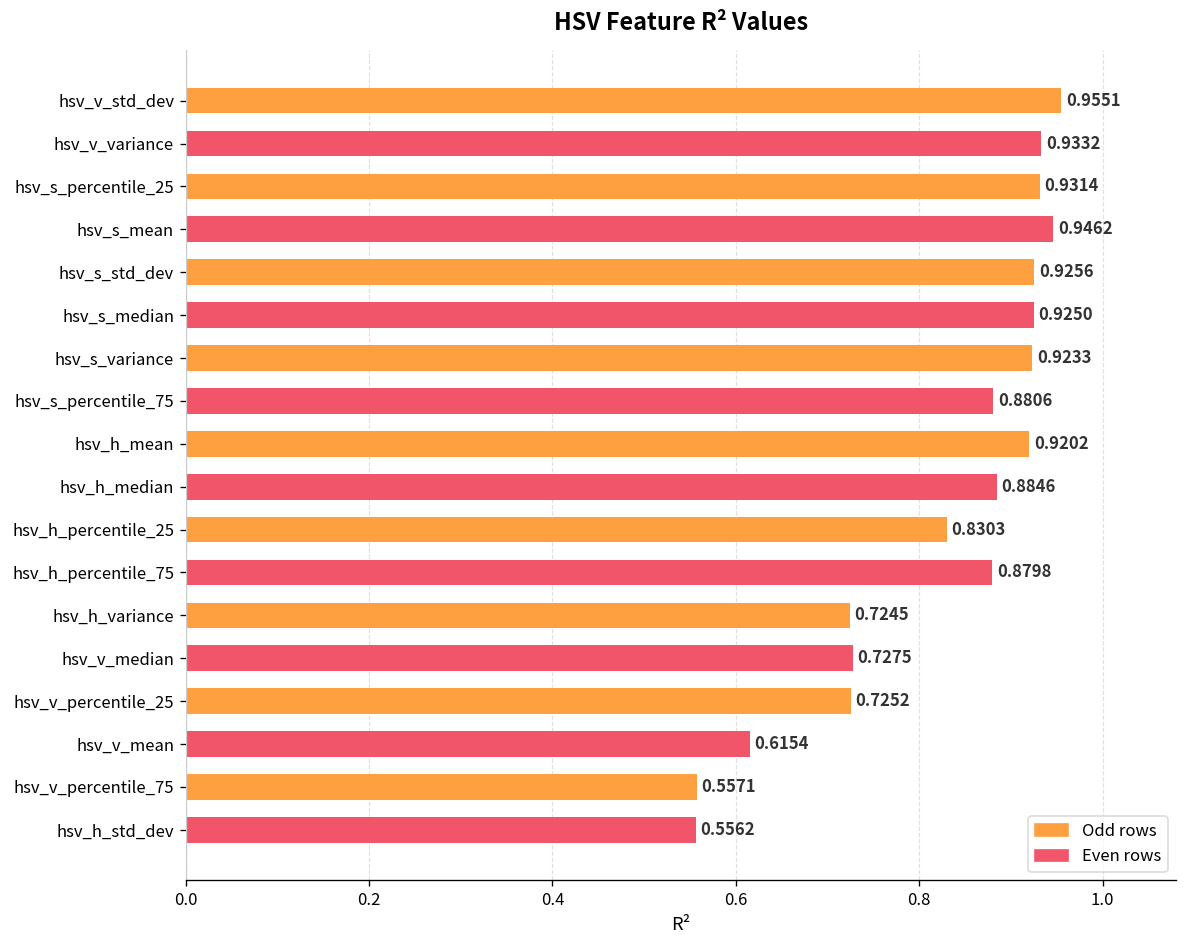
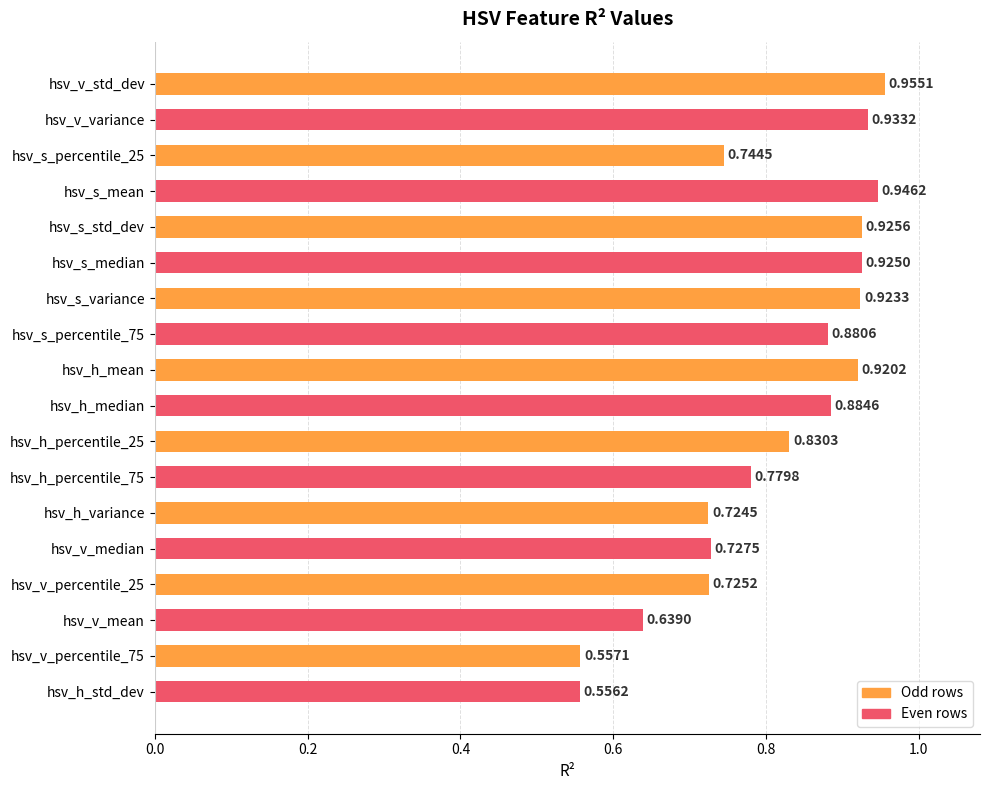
  {
    "hsv_v_std_dev": 0.9551,
    "hsv_v_variance": 0.9332,
-   "hsv_s_percentile_25": 0.9314,
+   "hsv_s_percentile_25": 0.7445,
    "hsv_s_mean": 0.9462,
    "hsv_s_std_dev": 0.9256,
    "hsv_s_median": 0.9250,
    "hsv_s_variance": 0.9233,
    "hsv_s_percentile_75": 0.8806,
    "hsv_h_mean": 0.9202,
    "hsv_h_median": 0.8846,
    "hsv_h_percentile_25": 0.8303,
-   "hsv_h_percentile_75": 0.8798,
+   "hsv_h_percentile_75": 0.7798,
    "hsv_h_variance": 0.7245,
    "hsv_v_median": 0.7275,
    "hsv_v_percentile_25": 0.7252,
-   "hsv_v_mean": 0.6154,
+   "hsv_v_mean": 0.6390,
    "hsv_v_percentile_75": 0.5571,
    "hsv_h_std_dev": 0.5562
  }
